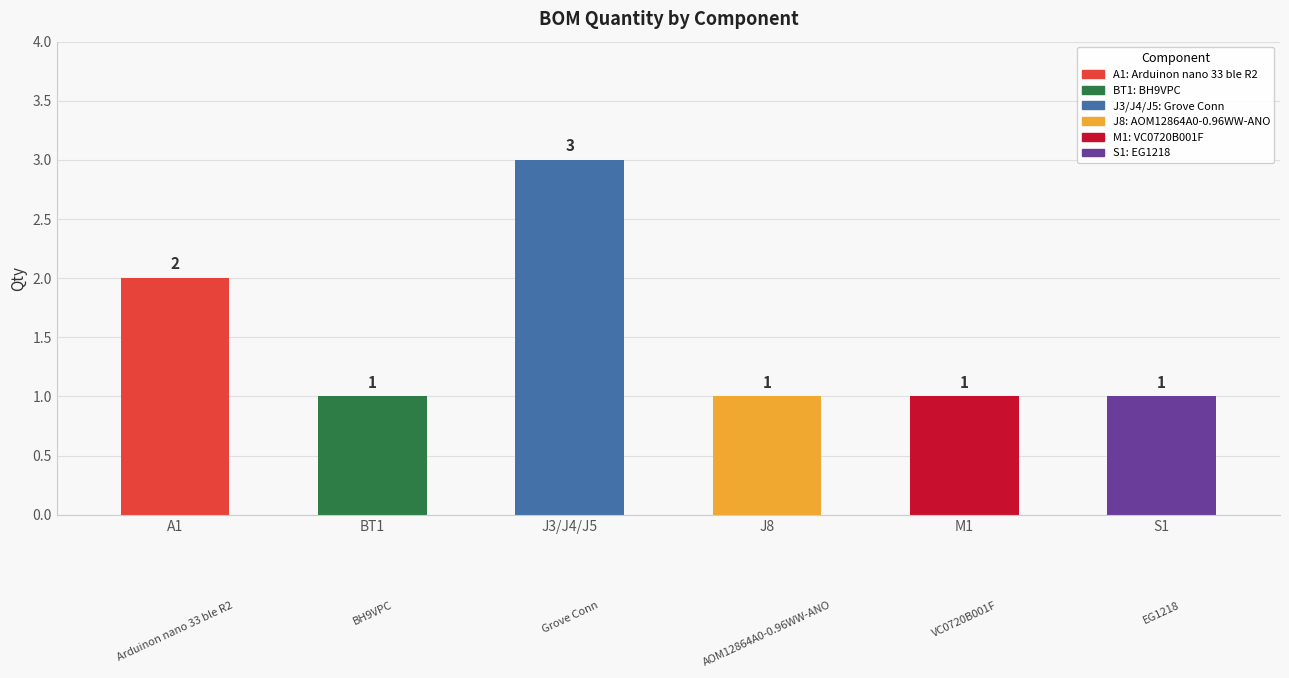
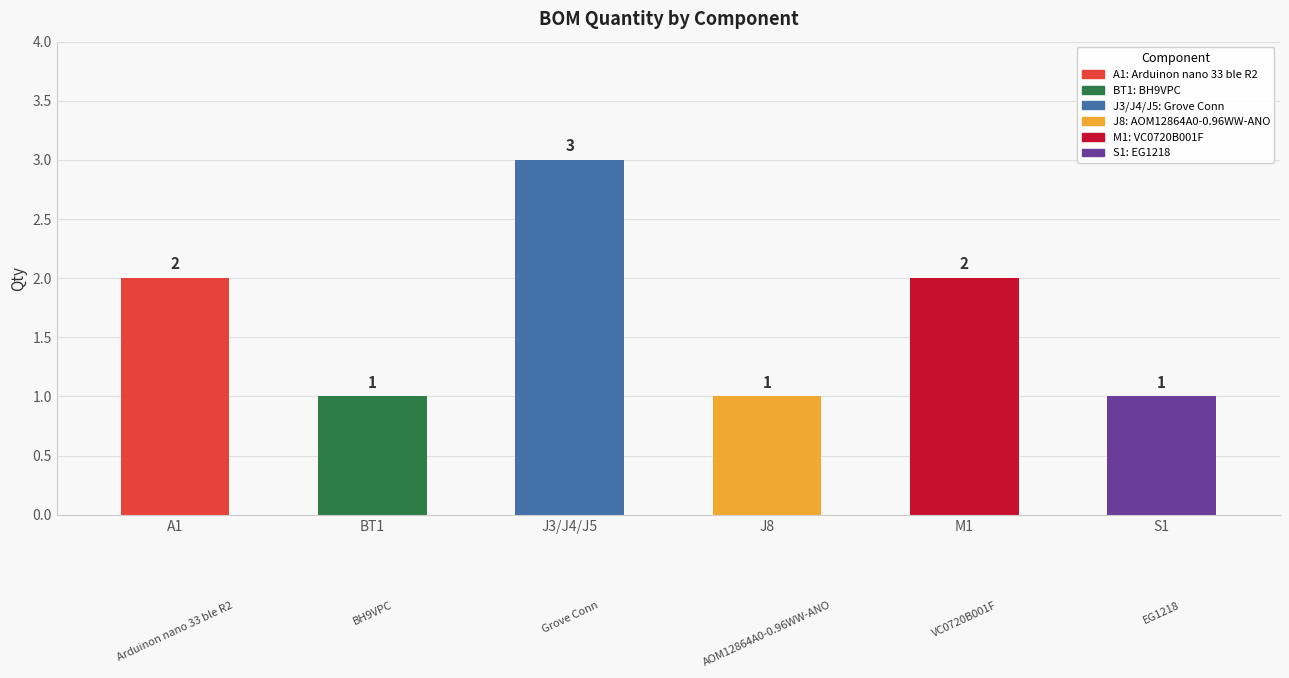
  {
    "A1": 2,
    "BT1": 1,
    "J3/J4/J5": 3,
    "J8": 1,
-   "M1": 1,
+   "M1": 2,
    "S1": 1
  }
